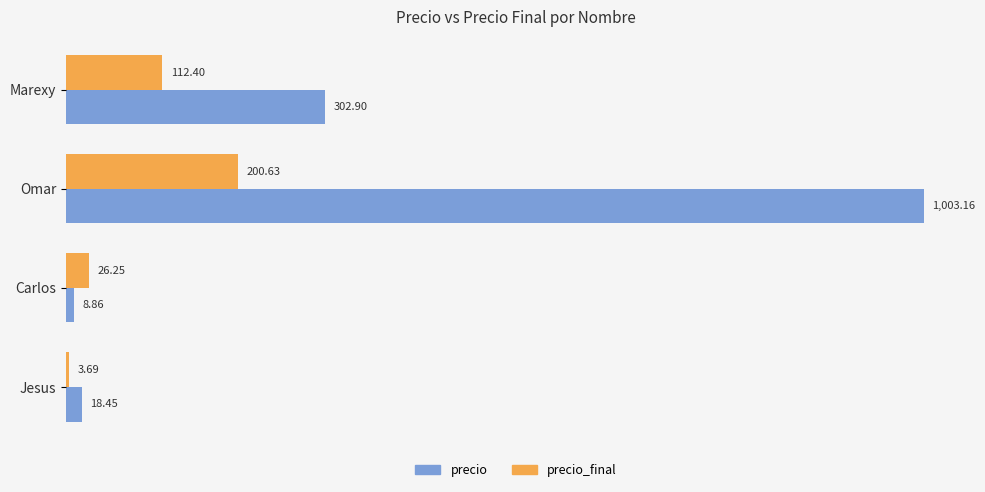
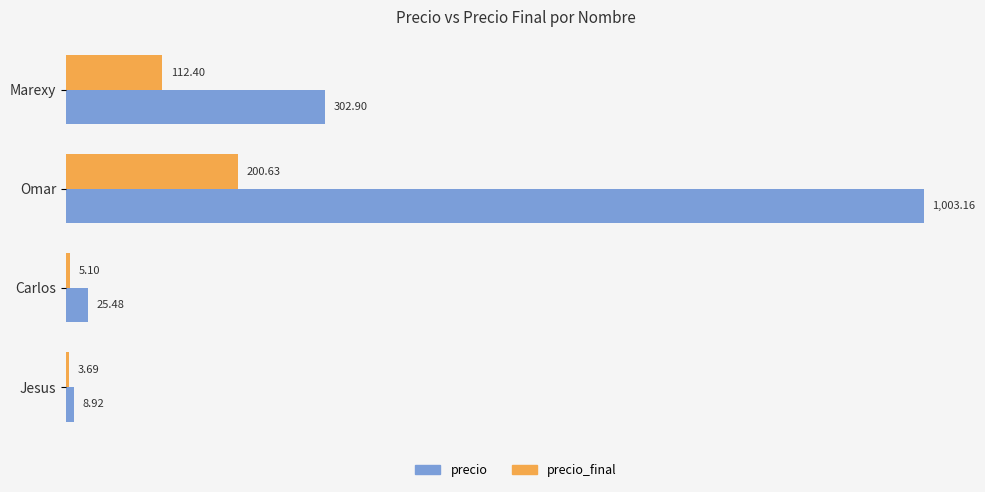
  {
    "precio": {
      "Marexy": "302.90",
      "Omar": "1,003.16",
-     "Carlos": "8.86",
-     "Jesus": "18.45"
+     "Carlos": "25.48",
+     "Jesus": "8.92"
    },
    "precio_final": {
      "Marexy": "112.40",
      "Omar": "200.63",
-     "Carlos": "26.25",
+     "Carlos": "5.10",
      "Jesus": "3.69"
    }
  }
